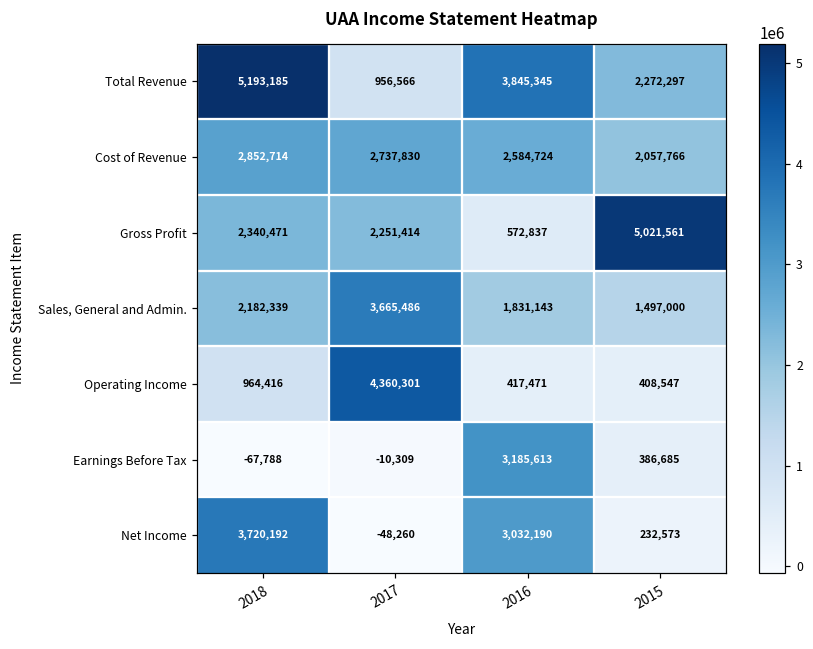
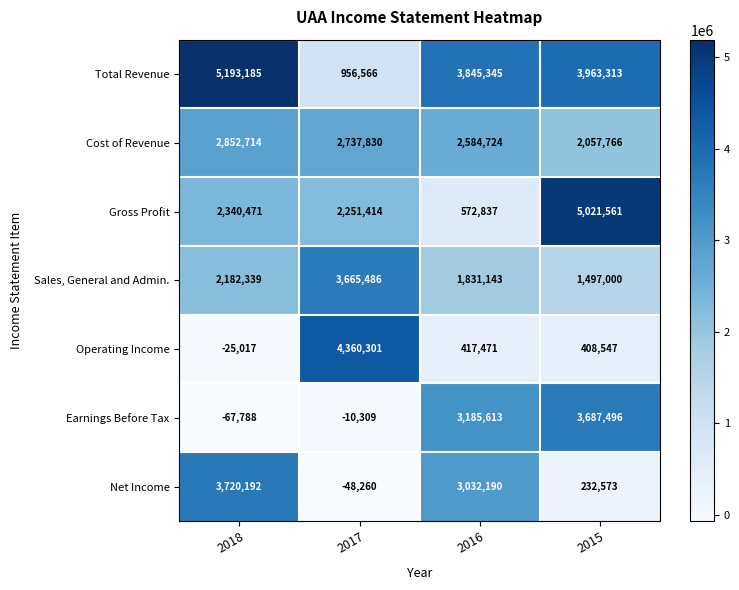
  {
    "Total Revenue": {
      "2018": "5,193,185",
      "2017": "956,566",
      "2016": "3,845,345",
-     "2015": "2,272,297"
+     "2015": "3,963,313"
    },
    "Cost of Revenue": {
      "2018": "2,852,714",
      "2017": "2,737,830",
      "2016": "2,584,724",
      "2015": "2,057,766"
    },
    "Gross Profit": {
      "2018": "2,340,471",
      "2017": "2,251,414",
      "2016": "572,837",
      "2015": "5,021,561"
    },
    "Sales, General and Admin.": {
      "2018": "2,182,339",
      "2017": "3,665,486",
      "2016": "1,831,143",
      "2015": "1,497,000"
    },
    "Operating Income": {
-     "2018": "964,416",
+     "2018": "-25,017",
      "2017": "4,360,301",
      "2016": "417,471",
      "2015": "408,547"
    },
    "Earnings Before Tax": {
      "2018": "-67,788",
      "2017": "-10,309",
      "2016": "3,185,613",
-     "2015": "386,685"
+     "2015": "3,687,496"
    },
    "Net Income": {
      "2018": "3,720,192",
      "2017": "-48,260",
      "2016": "3,032,190",
      "2015": "232,573"
    }
  }
